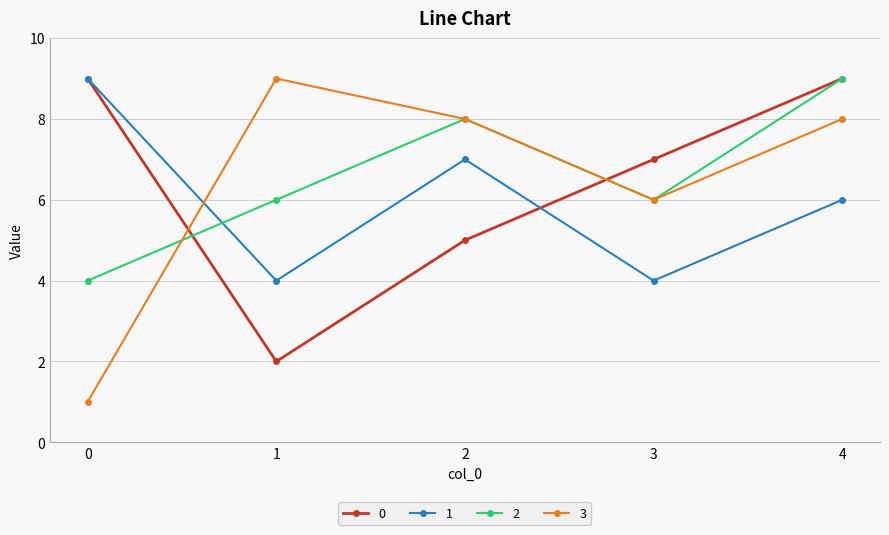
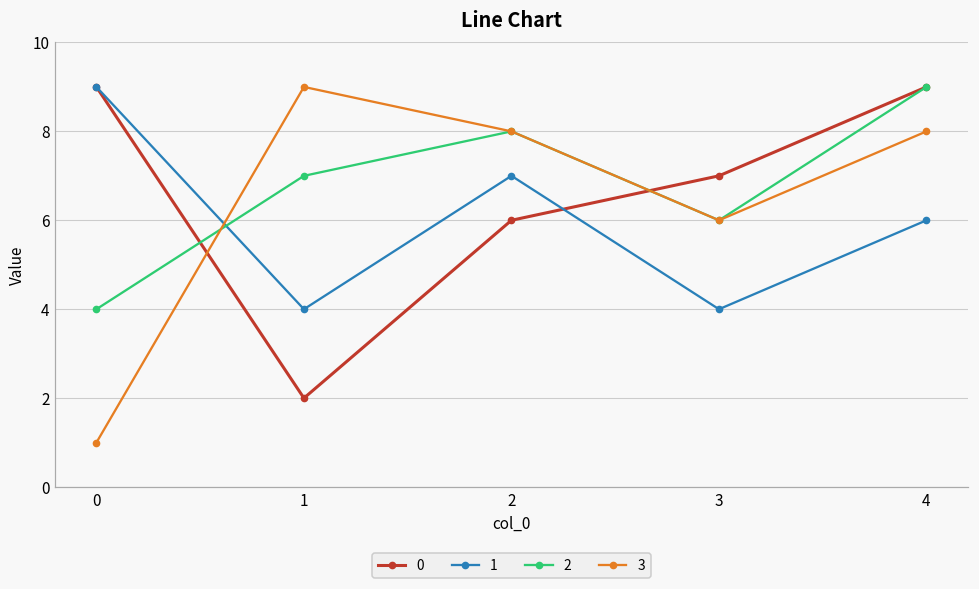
  {
    "0": {
      "1": 2,
-     "2": 5,
+     "2": 6,
      "3": 7
    },
    "1": {
      "1": 4,
      "2": 7,
      "3": 4,
      "4": 6
    },
    "2": {
      "0": 4,
-     "1": 6
+     "1": 7
    },
    "3": {
      "0": 1,
      "1": 9,
      "4": 8
    }
  }
